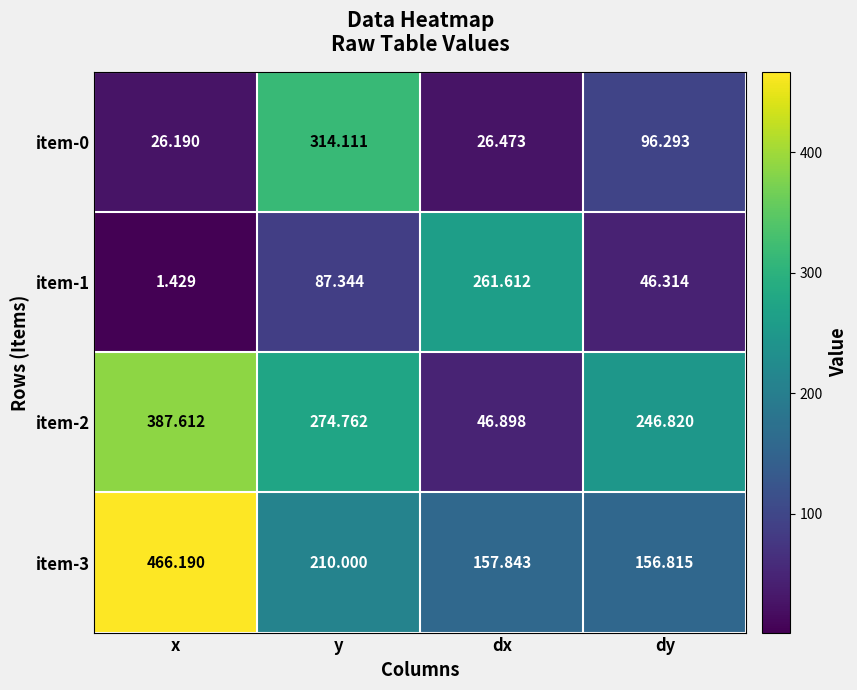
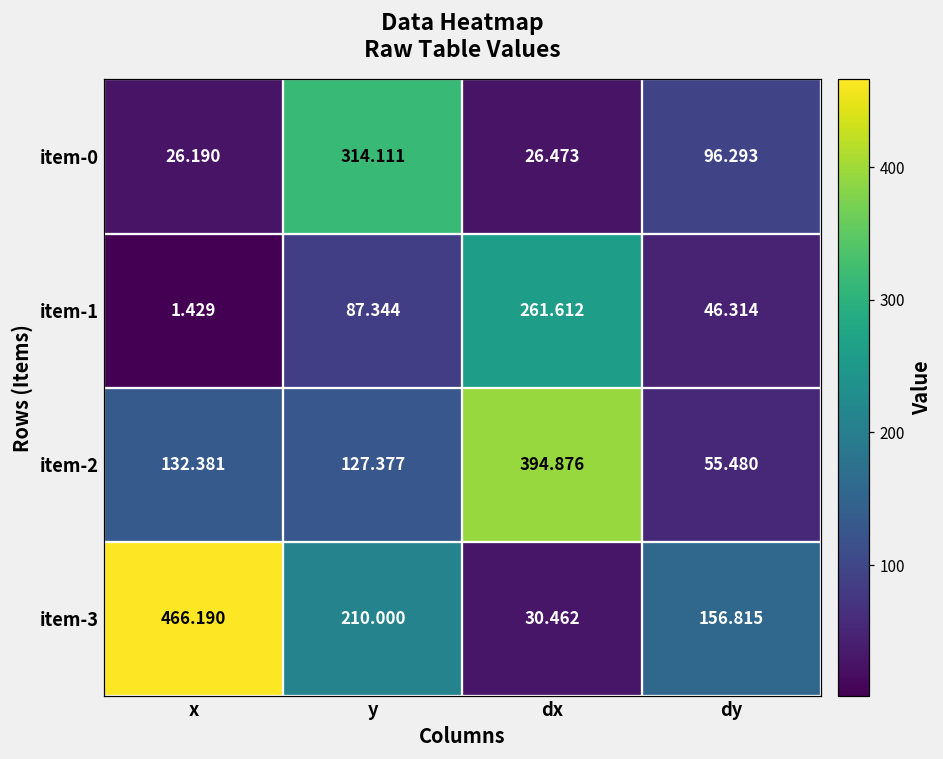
  {
    "item-0": {
      "x": 26.190,
      "y": 314.111,
      "dx": 26.473,
      "dy": 96.293
    },
    "item-1": {
      "x": 1.429,
      "y": 87.344,
      "dx": 261.612,
      "dy": 46.314
    },
    "item-2": {
-     "x": 387.612,
-     "y": 274.762,
-     "dx": 46.898,
-     "dy": 246.820
+     "x": 132.381,
+     "y": 127.377,
+     "dx": 394.876,
+     "dy": 55.480
    },
    "item-3": {
      "x": 466.190,
      "y": 210.000,
-     "dx": 157.843,
+     "dx": 30.462,
      "dy": 156.815
    }
  }
